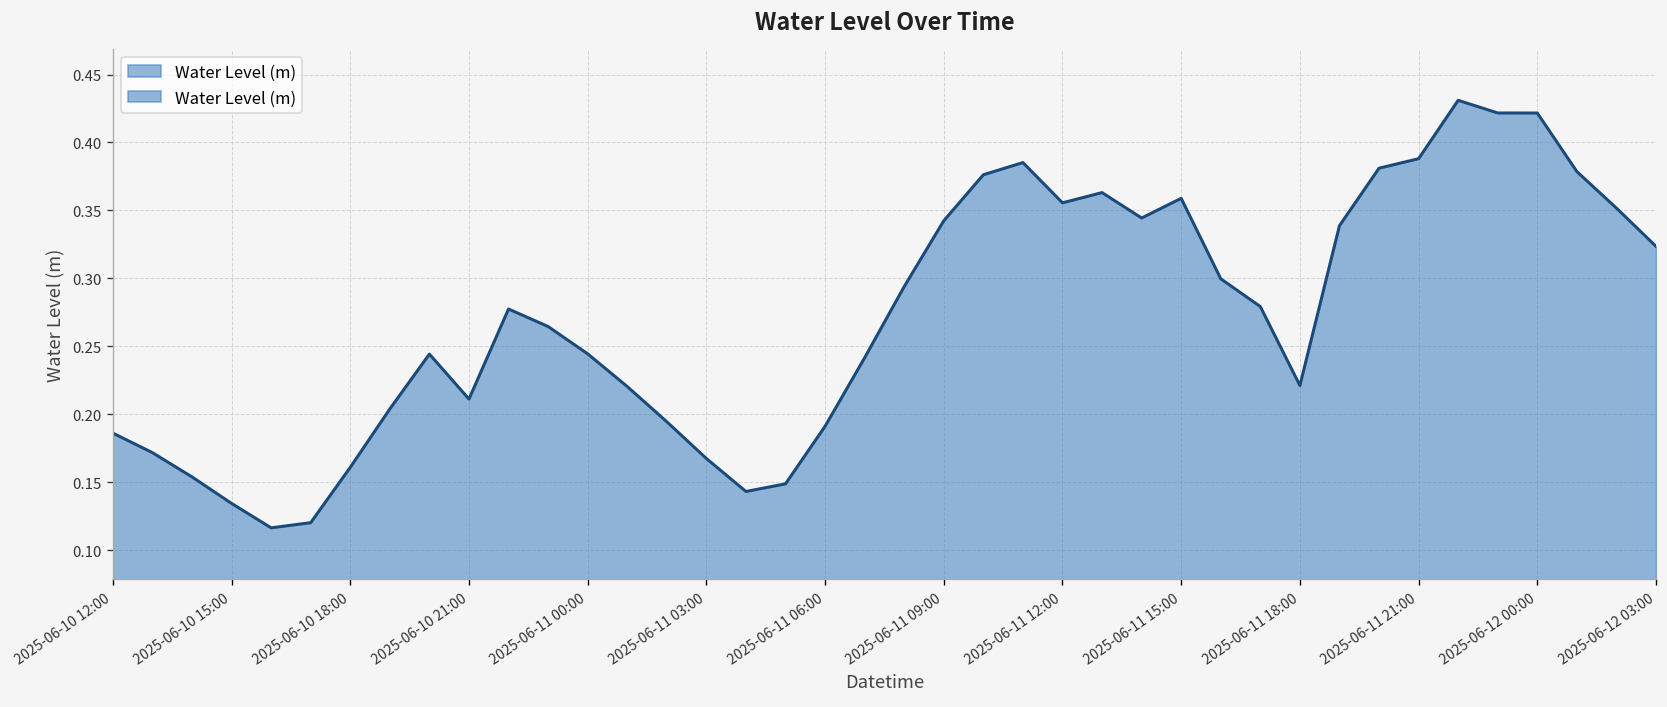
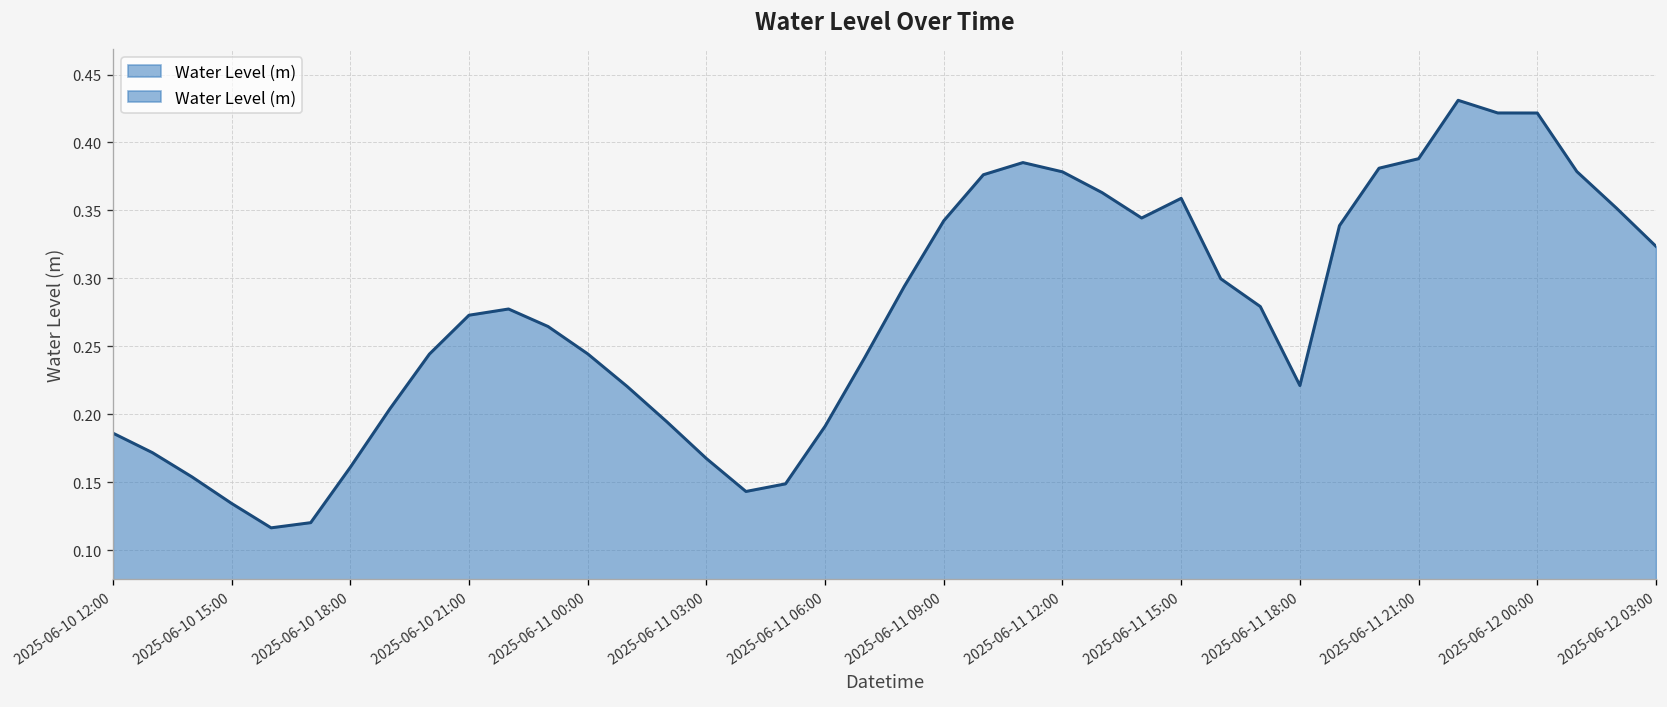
  {
    "2025-06-10 12:00": 0.186,
    "2025-06-10 15:00": 0.134,
    "2025-06-10 18:00": 0.161,
-   "2025-06-10 21:00": 0.211,
+   "2025-06-10 21:00": 0.273,
    "2025-06-11 00:00": 0.244,
    "2025-06-11 03:00": 0.167,
    "2025-06-11 06:00": 0.191,
    "2025-06-11 09:00": 0.342,
-   "2025-06-11 12:00": 0.356,
+   "2025-06-11 12:00": 0.378,
    "2025-06-11 15:00": 0.359,
    "2025-06-11 18:00": 0.221,
    "2025-06-11 21:00": 0.388,
    "2025-06-12 00:00": 0.422,
    "2025-06-12 03:00": 0.324
  }
